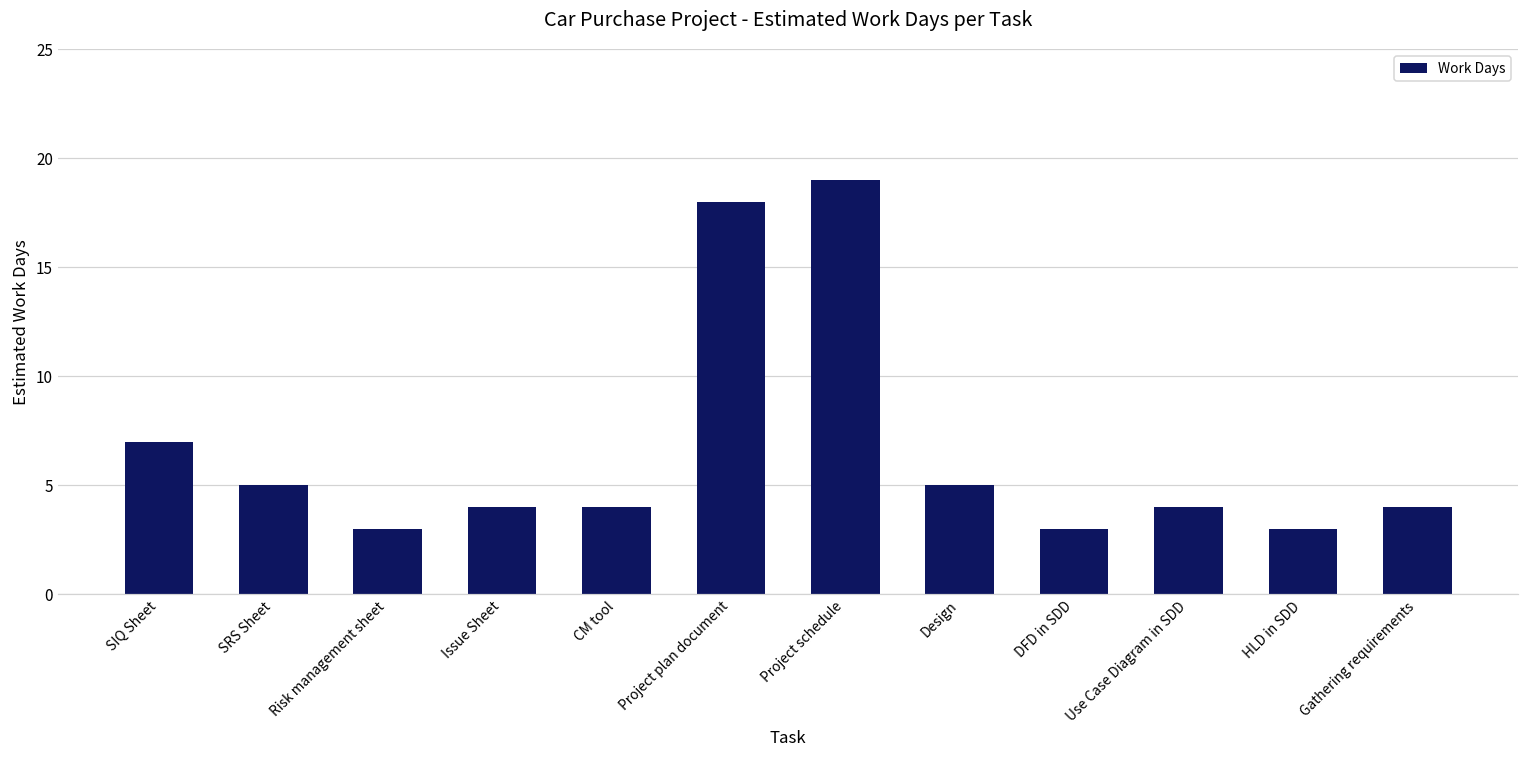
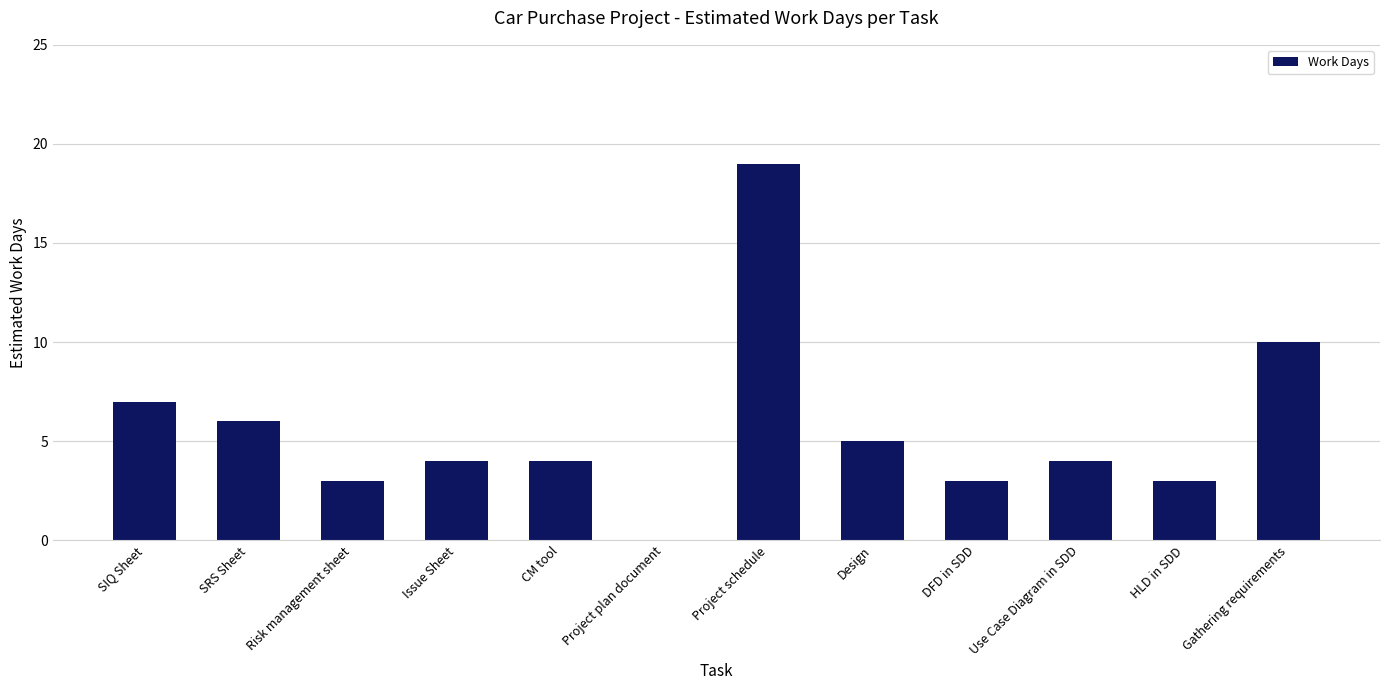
  {
    "SIQ Sheet": 7,
-   "SRS Sheet": 5,
+   "SRS Sheet": 6,
    "Risk management sheet": 3,
    "Issue Sheet": 4,
    "CM tool": 4,
-   "Project plan document": 18,
+   "Project plan document": 0,
    "Project schedule": 19,
    "Design": 5,
    "DFD in SDD": 3,
    "Use Case Diagram in SDD": 4,
    "HLD in SDD": 3,
-   "Gathering requirements": 4
+   "Gathering requirements": 10
  }
